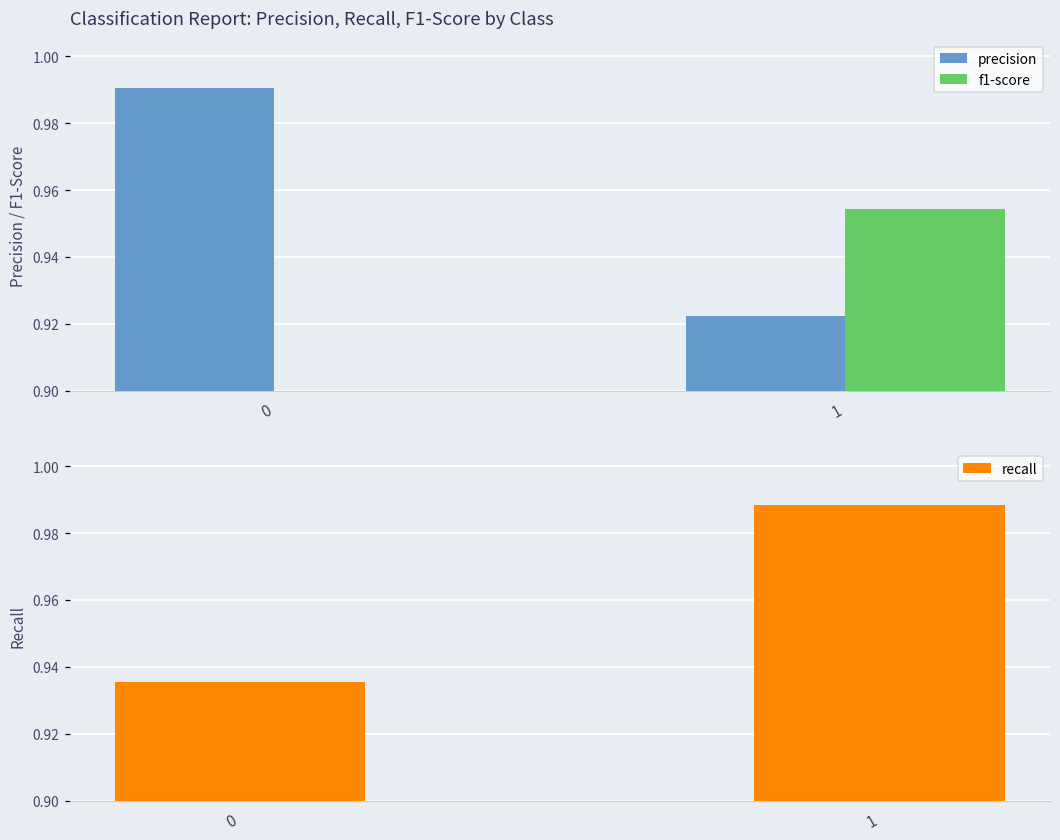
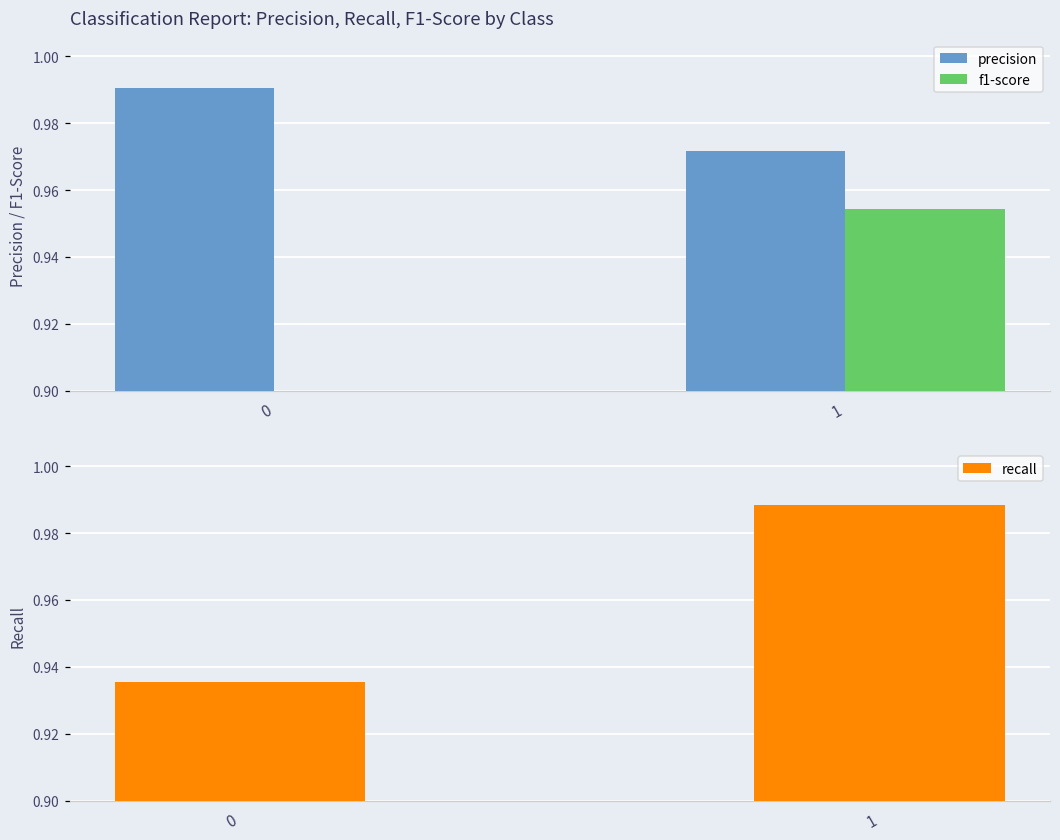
  {
    "Classification Report: Precision, Recall, F1-Score by Class": {
      "precision": {
        "0": 0.991,
-       "1": 0.922
+       "1": 0.972
      },
      "f1-score": {
        "1": 0.954
      }
    }
  }
